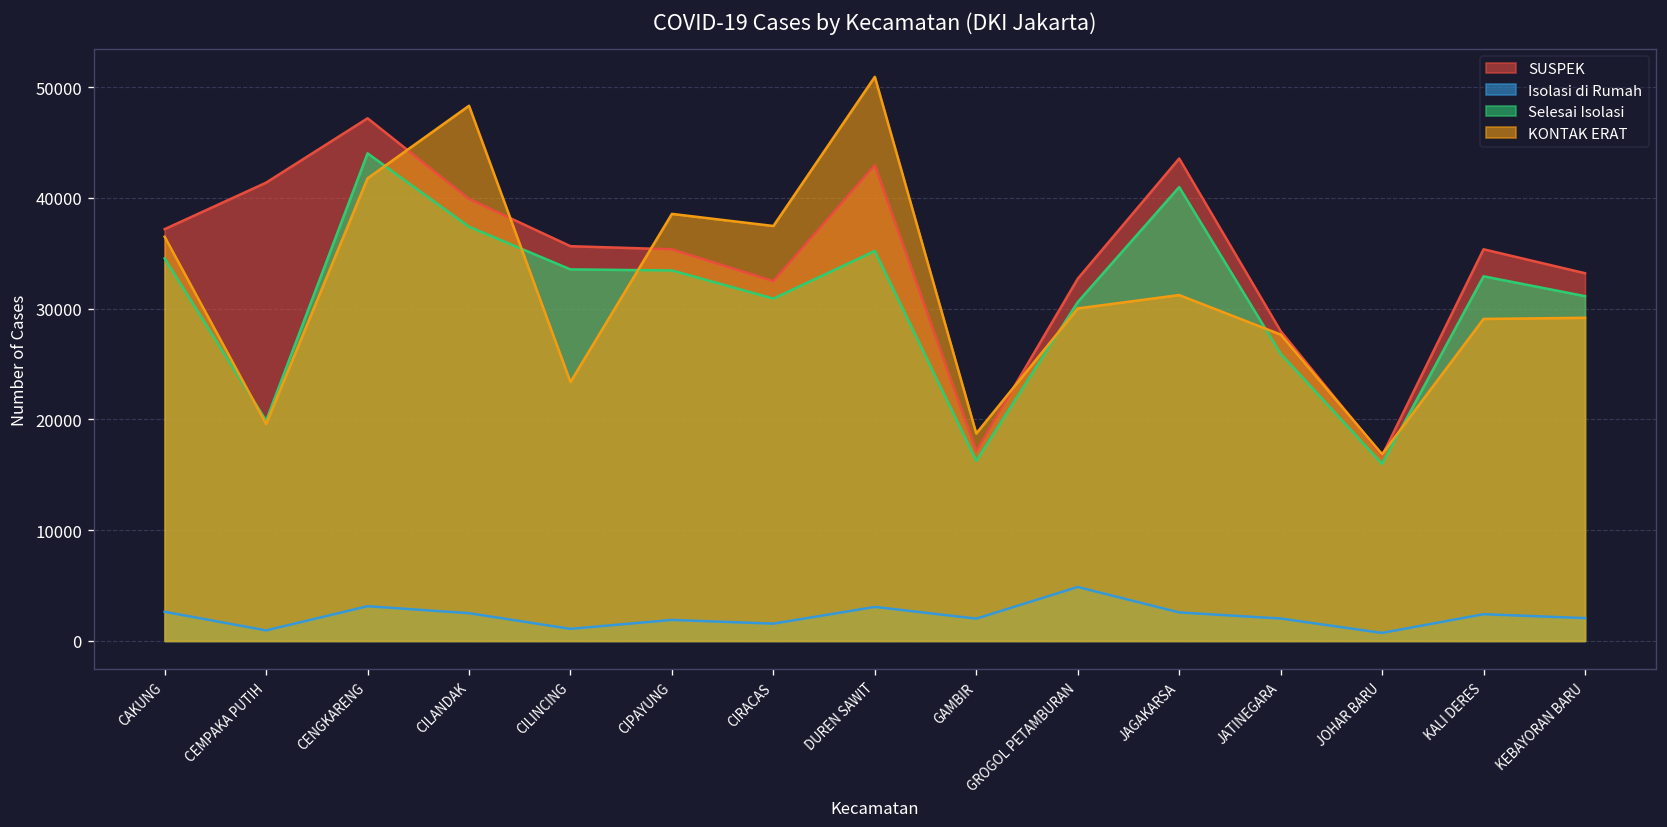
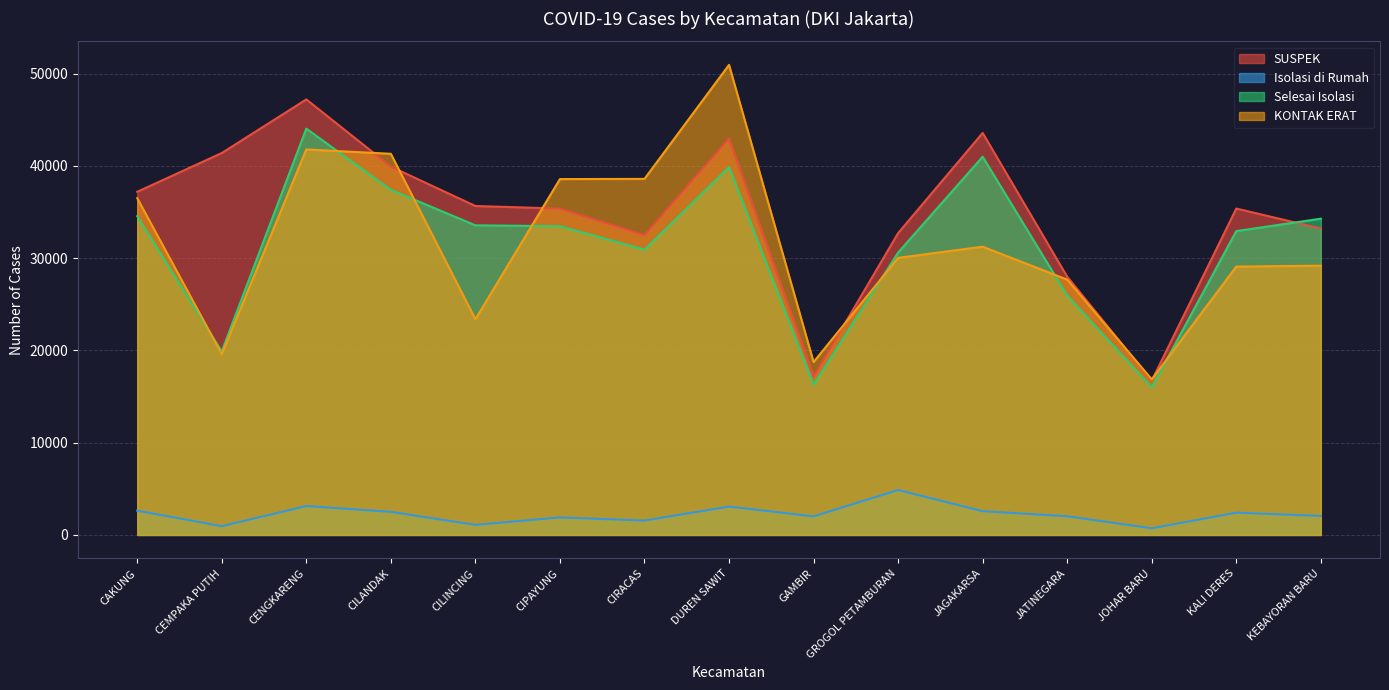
  {
    "SUSPEK": {
      "CAKUNG": 37000,
      "CEMPAKA PUTIH": 41000,
      "CENGKARENG": 47000,
      "CILANDAK": 40000,
      "CILINCING": 36000,
      "CIPAYUNG": 35000,
      "CIRACAS": 32000,
      "DUREN SAWIT": 43000,
      "GAMBIR": 17000,
      "GROGOL PETAMBURAN": 33000,
      "JAGAKARSA": 44000,
      "JATINEGARA": 28000,
      "KALI DERES": 35000,
      "KEBAYORAN BARU": 33000
    },
    "Isolasi di Rumah": {
      "CAKUNG": 3000,
      "CEMPAKA PUTIH": 1000,
      "CENGKARENG": 3000,
      "CILANDAK": 3000,
      "CILINCING": 1000,
      "CIPAYUNG": 2000,
      "CIRACAS": 2000,
      "DUREN SAWIT": 3000,
      "GAMBIR": 2000,
      "GROGOL PETAMBURAN": 5000,
      "JAGAKARSA": 3000,
      "JATINEGARA": 2000,
      "JOHAR BARU": 1000,
      "KALI DERES": 2000,
      "KEBAYORAN BARU": 2000
    },
    "Selesai Isolasi": {
      "CAKUNG": 35000,
      "CEMPAKA PUTIH": 20000,
      "CENGKARENG": 44000,
      "CILANDAK": 37000,
      "CILINCING": 34000,
      "CIPAYUNG": 33000,
      "CIRACAS": 31000,
-     "DUREN SAWIT": 35000,
+     "DUREN SAWIT": 40000,
      "GAMBIR": 16000,
      "GROGOL PETAMBURAN": 31000,
      "JAGAKARSA": 41000,
      "JATINEGARA": 26000,
      "JOHAR BARU": 16000,
      "KALI DERES": 33000,
-     "KEBAYORAN BARU": 31000
+     "KEBAYORAN BARU": 34000
    },
    "KONTAK ERAT": {
      "CAKUNG": 37000,
      "CEMPAKA PUTIH": 20000,
      "CENGKARENG": 42000,
-     "CILANDAK": 48000,
+     "CILANDAK": 41000,
      "CILINCING": 23000,
      "CIPAYUNG": 39000,
-     "CIRACAS": 37000,
+     "CIRACAS": 39000,
      "DUREN SAWIT": 51000,
      "GAMBIR": 19000,
      "GROGOL PETAMBURAN": 30000,
      "JAGAKARSA": 31000,
      "JATINEGARA": 28000,
      "KALI DERES": 29000,
      "KEBAYORAN BARU": 29000
    }
  }
